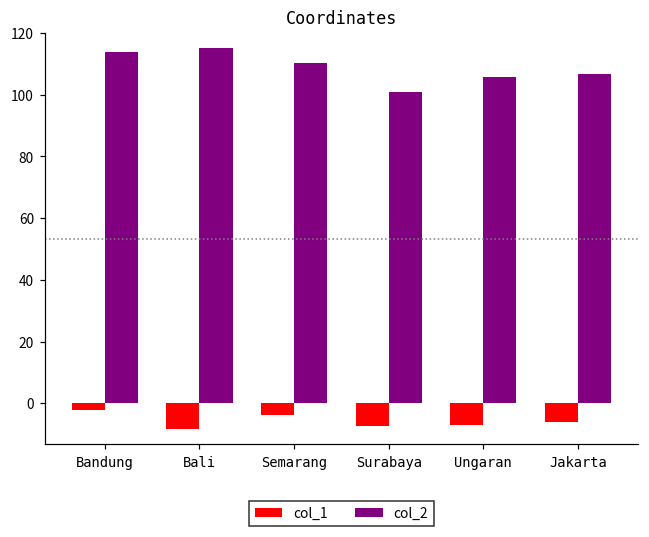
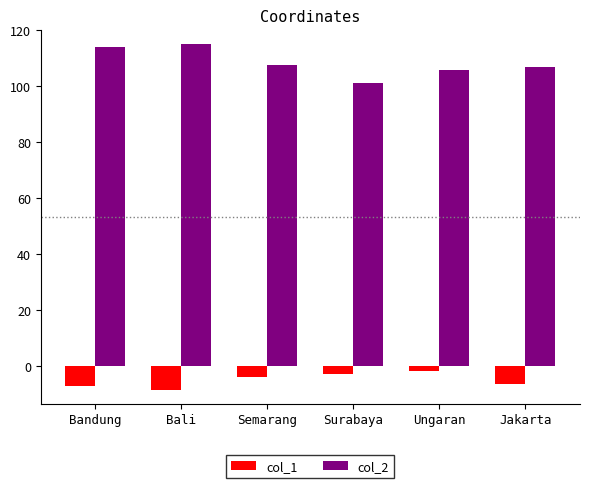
  {
    "col_1": {
-     "Bandung": -2,
+     "Bandung": -7,
      "Bali": -8,
      "Semarang": -4,
-     "Surabaya": -7,
-     "Ungaran": -7,
+     "Surabaya": -3,
+     "Ungaran": -2,
      "Jakarta": -6
    },
    "col_2": {
      "Bandung": 114,
      "Bali": 115,
-     "Semarang": 110,
+     "Semarang": 108,
      "Surabaya": 101,
      "Ungaran": 106,
      "Jakarta": 107
    }
  }
